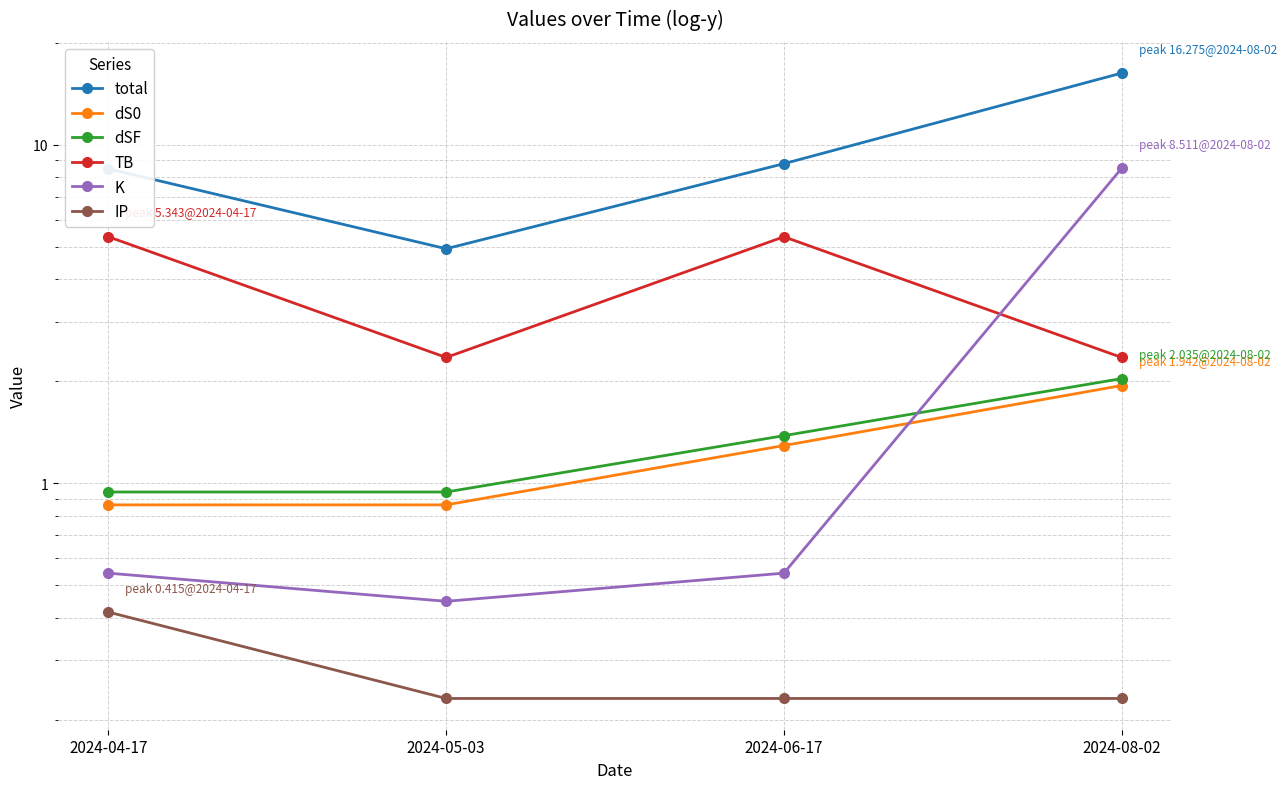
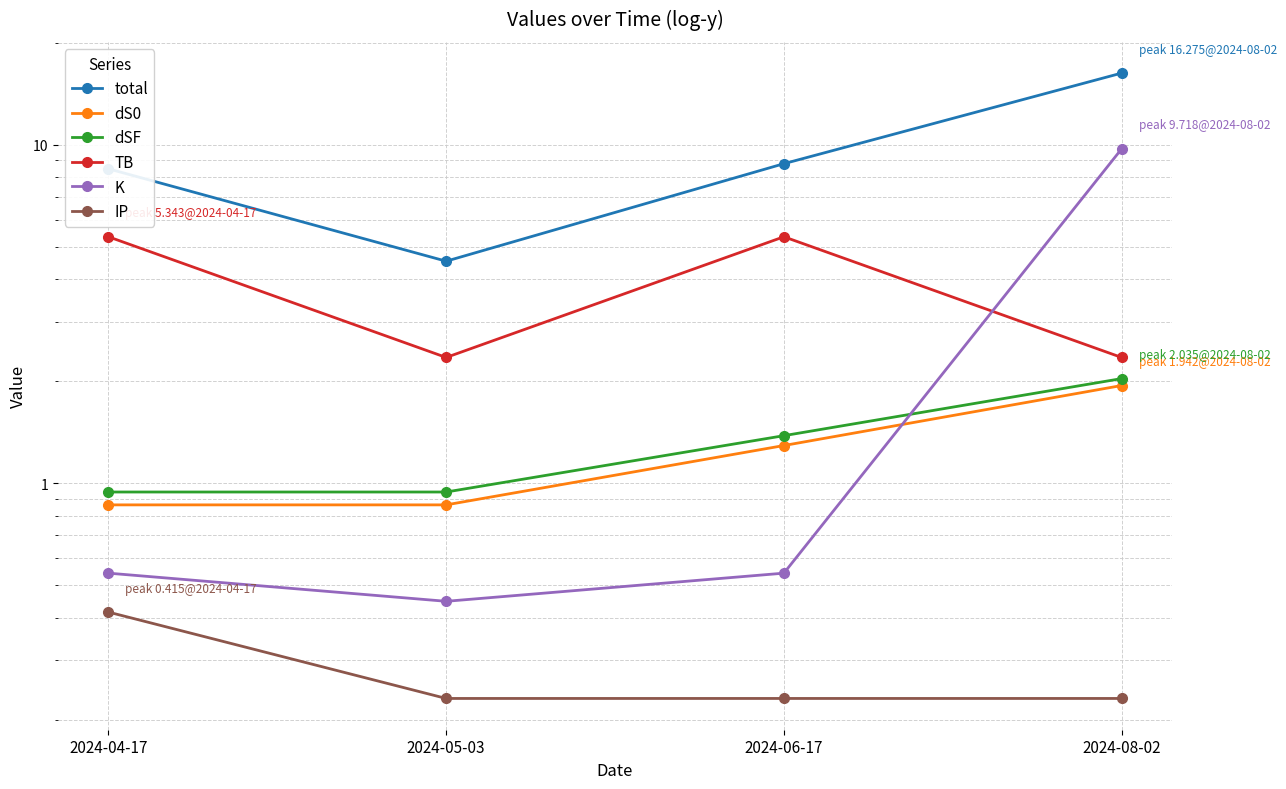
  {
    "total": {
-     "2024-05-03": "4.9",
+     "2024-05-03": "4.5",
      "2024-06-17": "8.8"
    },
    "dS0": {
      "2024-04-17": "0.86",
      "2024-05-03": "0.86",
      "2024-06-17": "1.3",
      "2024-08-02": "1.9"
    },
    "dSF": {
      "2024-04-17": "0.94",
      "2024-05-03": "0.94",
      "2024-06-17": "1.4",
      "2024-08-02": "2.0"
    },
    "TB": {
      "2024-05-03": "2.4",
      "2024-06-17": "5.3"
    },
    "K": {
-     "2024-08-02": "8.511@2024"
+     "2024-08-02": "9.718@2024"
    },
    "IP": {
      "2024-04-17": "0.415@2024"
    }
  }
